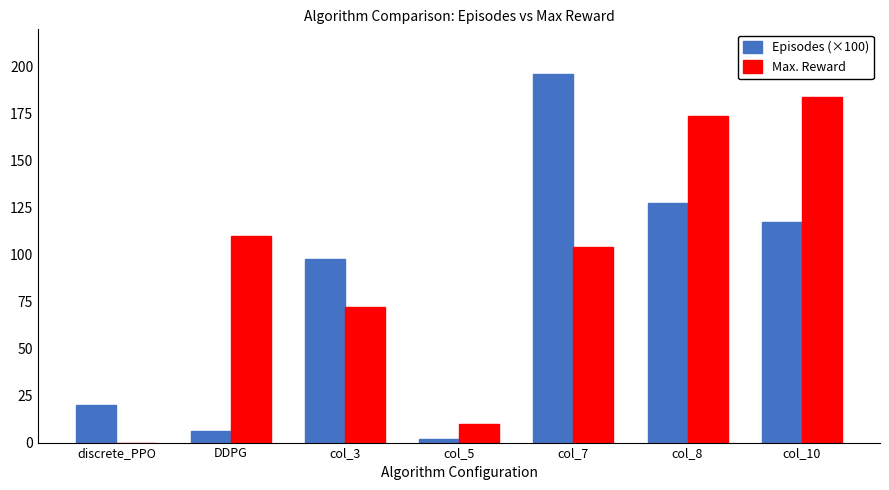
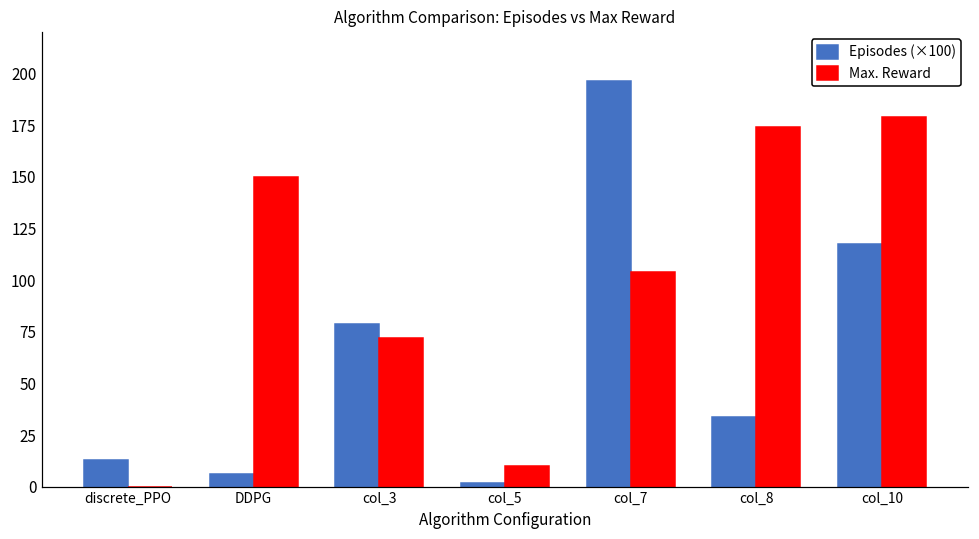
  {
    "Episodes (×100)": {
-     "discrete_PPO": 20,
+     "discrete_PPO": 13,
      "DDPG": 6,
-     "col_3": 98,
+     "col_3": 79,
      "col_5": 2,
      "col_7": 196,
-     "col_8": 127,
+     "col_8": 34,
      "col_10": 117
    },
    "Max. Reward": {
      "discrete_PPO": 0,
-     "DDPG": 110,
+     "DDPG": 150,
      "col_3": 72,
      "col_5": 10,
      "col_7": 104,
      "col_8": 174,
-     "col_10": 184
+     "col_10": 179
    }
  }
